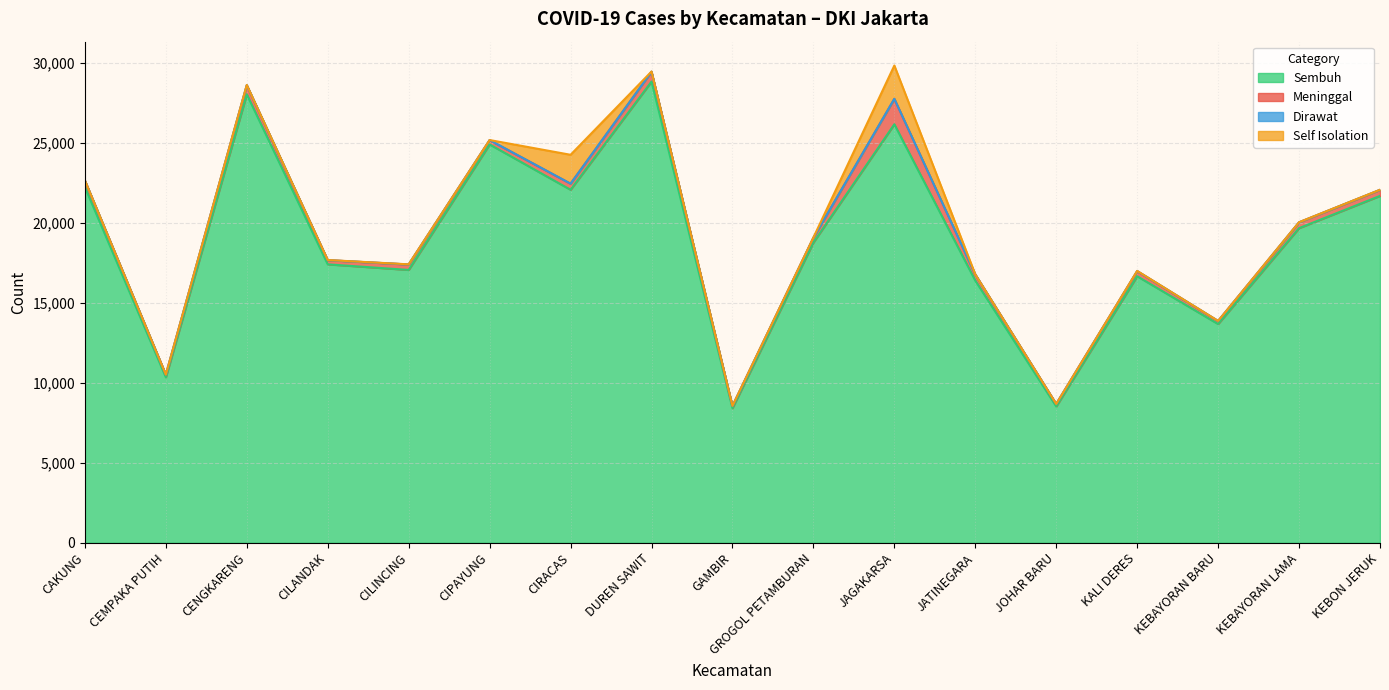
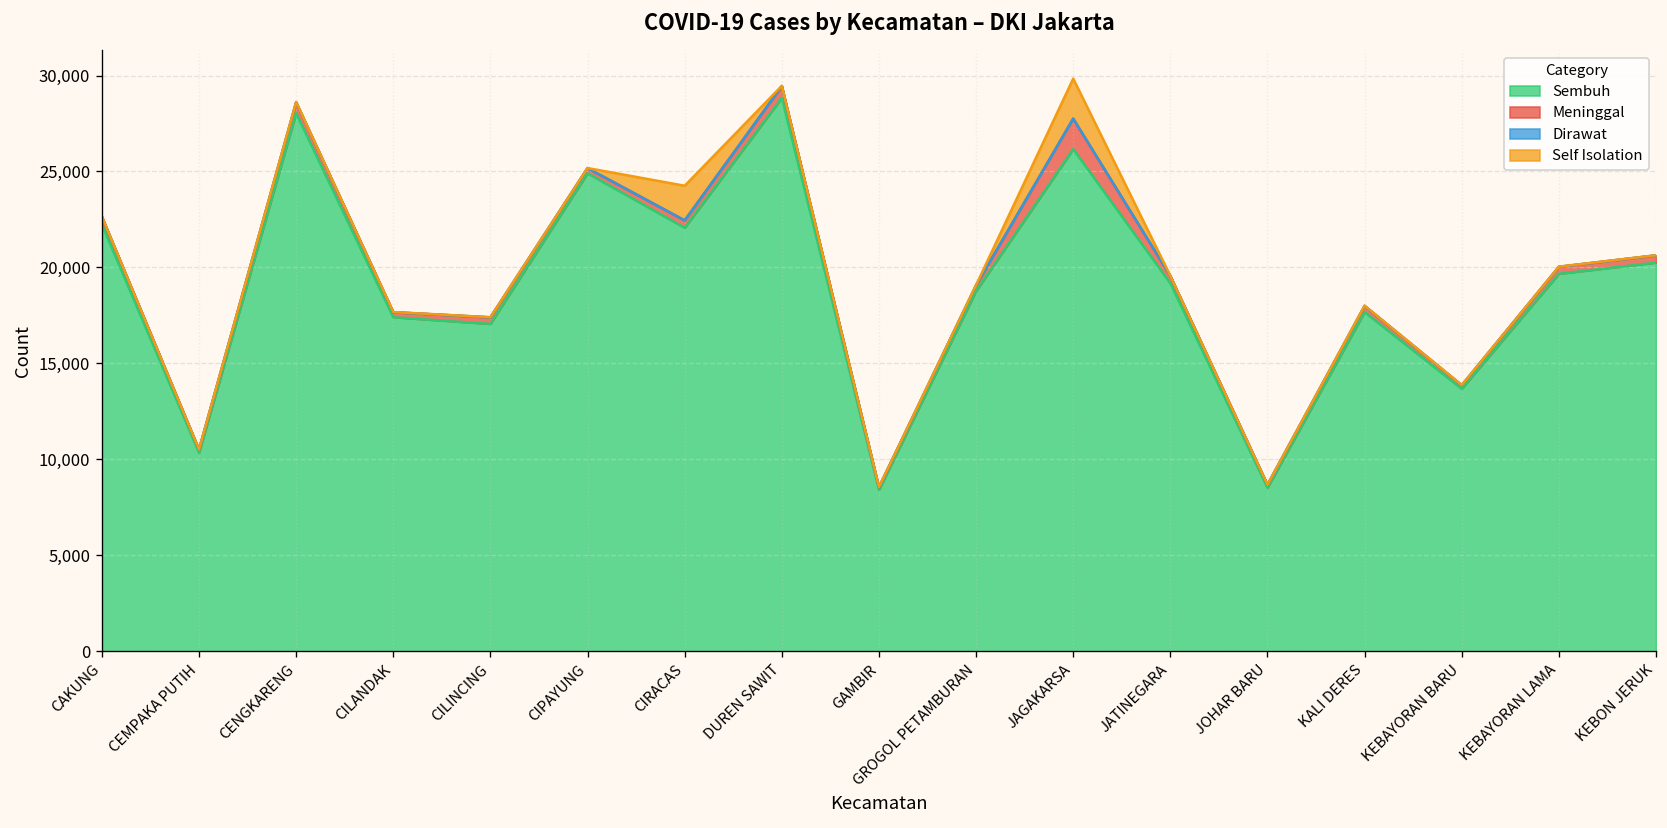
  {
    "Sembuh": {
      "CAKUNG": "22,200",
      "CEMPAKA PUTIH": "10,300",
      "CENGKARENG": "28,000",
      "CILANDAK": "17,400",
      "CILINCING": "17,100",
      "CIPAYUNG": "24,900",
      "CIRACAS": "22,100",
      "DUREN SAWIT": "28,800",
      "GROGOL PETAMBURAN": "18,800",
      "JAGAKARSA": "26,200",
-     "JATINEGARA": "16,400",
-     "KALI DERES": "16,700",
+     "JATINEGARA": "19,200",
+     "KALI DERES": "17,700",
      "KEBAYORAN BARU": "13,700",
      "KEBAYORAN LAMA": "19,700",
-     "KEBON JERUK": "21,700"
+     "KEBON JERUK": "20,300"
    },
    "Self Isolation": {
      "CIRACAS": "1,800",
      "JAGAKARSA": "2,100"
    }
  }
